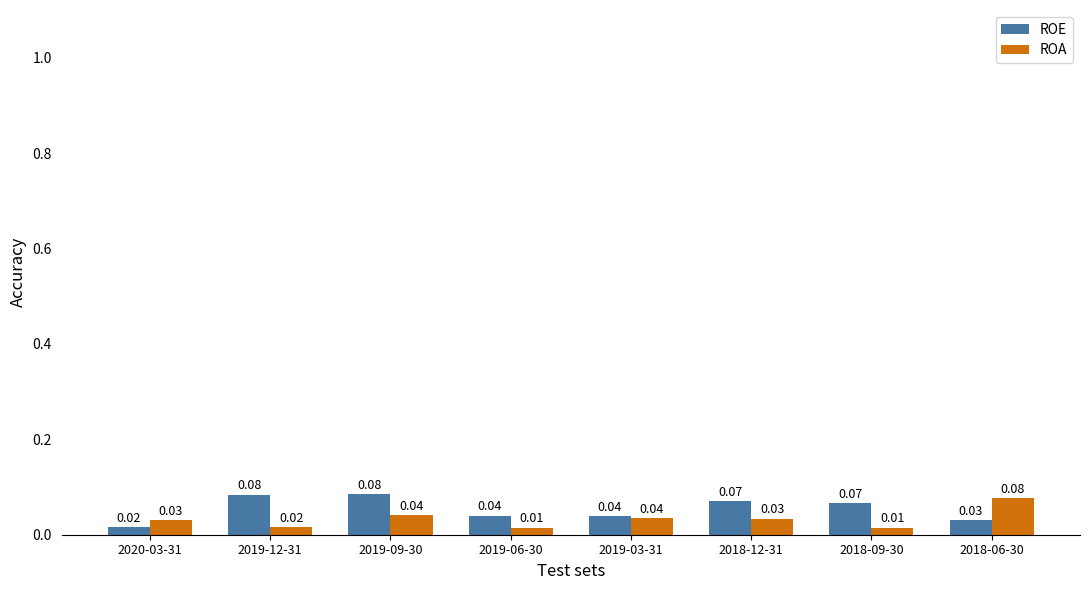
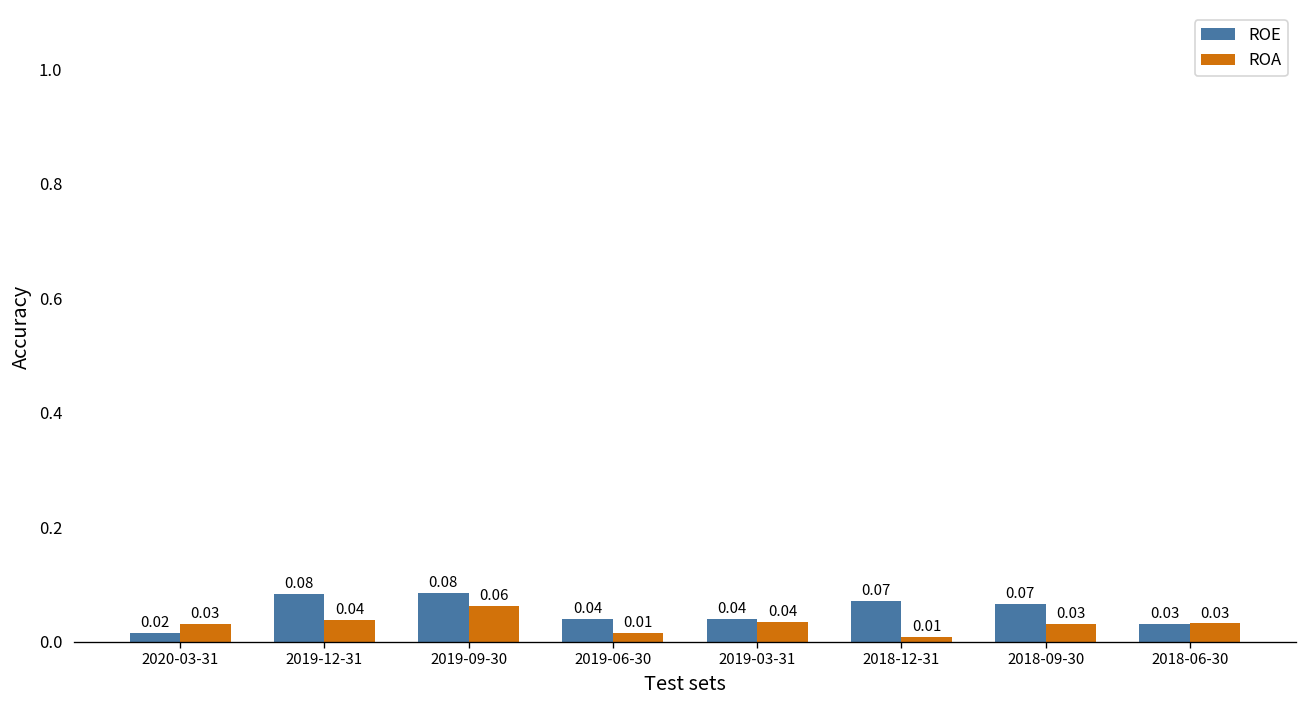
  {
    "ROE": {
      "2020-03-31": 0.02,
      "2019-12-31": 0.08,
      "2019-09-30": 0.08,
      "2019-06-30": 0.04,
      "2019-03-31": 0.04,
      "2018-12-31": 0.07,
      "2018-09-30": 0.07,
      "2018-06-30": 0.03
    },
    "ROA": {
      "2020-03-31": 0.03,
-     "2019-12-31": 0.02,
-     "2019-09-30": 0.04,
+     "2019-12-31": 0.04,
+     "2019-09-30": 0.06,
      "2019-06-30": 0.01,
      "2019-03-31": 0.04,
-     "2018-12-31": 0.03,
-     "2018-09-30": 0.01,
-     "2018-06-30": 0.08
+     "2018-12-31": 0.01,
+     "2018-09-30": 0.03,
+     "2018-06-30": 0.03
    }
  }
